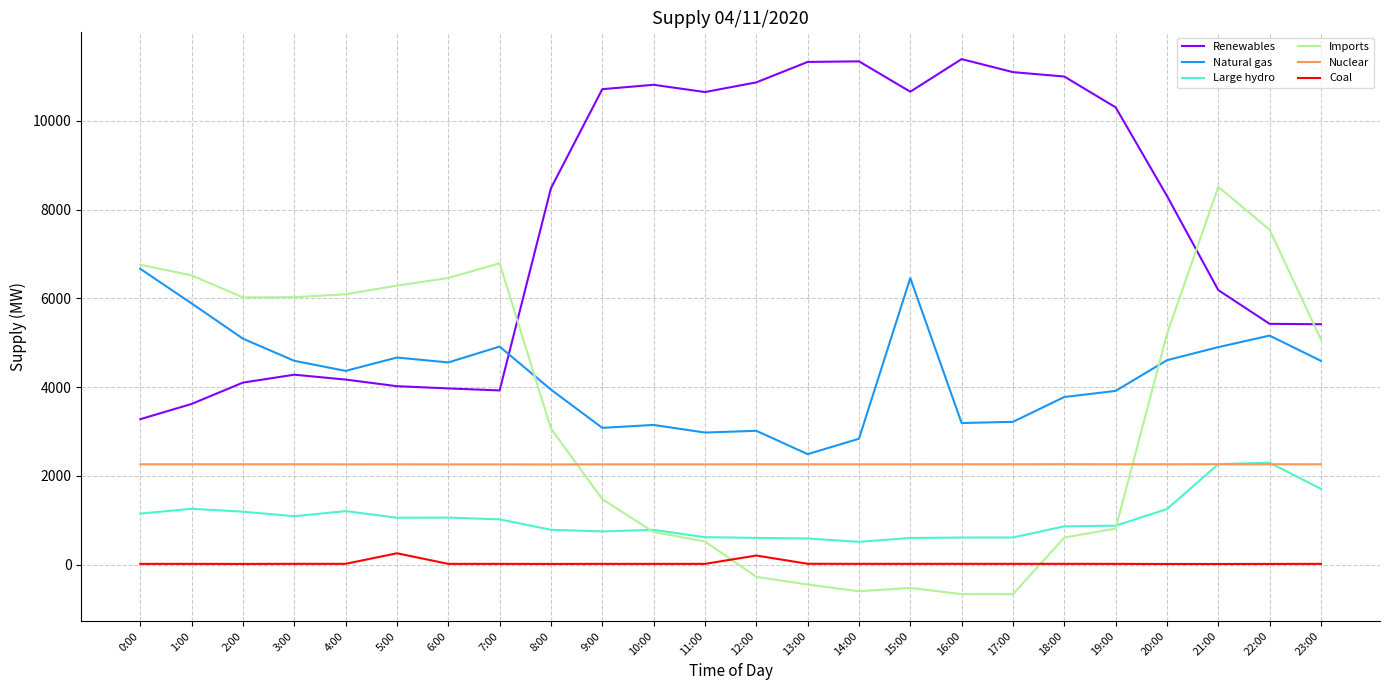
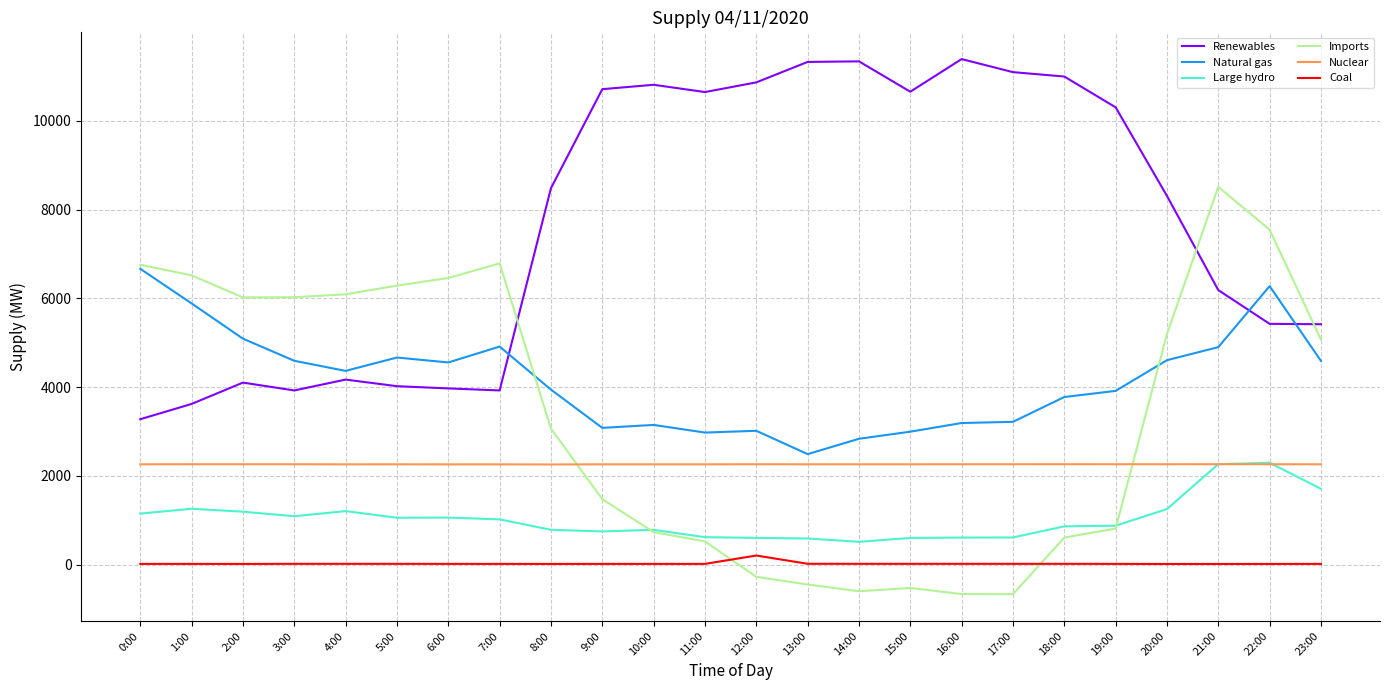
  {
    "Renewables": {
      "0:00": 3300,
      "1:00": 3600,
      "2:00": 4100,
-     "3:00": 4300,
+     "3:00": 3900,
      "4:00": 4200,
      "5:00": 4000,
      "6:00": 4000,
      "7:00": 3900,
      "8:00": 8500,
      "9:00": 10700,
      "10:00": 10800,
      "11:00": 10700,
      "12:00": 10900,
      "13:00": 11300,
      "14:00": 11300,
      "15:00": 10700,
      "16:00": 11400,
      "17:00": 11100,
      "18:00": 11000,
      "19:00": 10300,
      "20:00": 8300,
      "21:00": 6200,
      "22:00": 5400,
      "23:00": 5400
    },
    "Natural gas": {
      "0:00": 6700,
      "1:00": 5900,
      "2:00": 5100,
      "3:00": 4600,
      "4:00": 4400,
      "5:00": 4700,
      "6:00": 4600,
      "7:00": 4900,
      "8:00": 3900,
      "9:00": 3100,
      "10:00": 3100,
      "11:00": 3000,
      "12:00": 3000,
      "13:00": 2500,
      "14:00": 2800,
-     "15:00": 6500,
+     "15:00": 3000,
      "16:00": 3200,
      "17:00": 3200,
      "18:00": 3800,
      "19:00": 3900,
      "20:00": 4600,
      "21:00": 4900,
-     "22:00": 5200,
+     "22:00": 6300,
      "23:00": 4600
    },
    "Large hydro": {
      "0:00": 1200,
      "1:00": 1300,
      "2:00": 1200,
      "3:00": 1100,
      "4:00": 1200,
      "5:00": 1100,
      "6:00": 1100,
      "7:00": 1000,
      "8:00": 800,
      "9:00": 700,
      "11:00": 600,
      "12:00": 600,
      "13:00": 600,
      "14:00": 500,
      "15:00": 600,
      "16:00": 600,
      "17:00": 600,
      "18:00": 900,
      "19:00": 900,
      "20:00": 1300,
      "23:00": 1700
    },
    "Imports": {
      "0:00": 6800,
      "1:00": 6500,
      "2:00": 6000,
      "3:00": 6000,
      "4:00": 6100,
      "5:00": 6300,
      "6:00": 6500,
      "7:00": 6800,
      "8:00": 3100,
      "9:00": 1500,
      "11:00": 500,
      "12:00": -300,
      "13:00": -400,
      "14:00": -600,
      "15:00": -500,
      "16:00": -700,
      "17:00": -700,
      "18:00": 600,
      "19:00": 800,
      "20:00": 5200,
      "21:00": 8500,
      "22:00": 7500,
      "23:00": 5100
    },
    "Nuclear": {
      "0:00": 2300,
      "1:00": 2300,
      "2:00": 2300,
      "3:00": 2300,
      "4:00": 2300,
      "5:00": 2300,
      "6:00": 2300,
      "7:00": 2300,
      "8:00": 2300,
      "9:00": 2300,
      "10:00": 2300,
      "11:00": 2300,
      "12:00": 2300,
      "13:00": 2300,
      "14:00": 2300,
      "15:00": 2300,
      "16:00": 2300,
      "17:00": 2300,
      "18:00": 2300,
      "19:00": 2300,
      "20:00": 2300,
      "23:00": 2300
    },
    "Coal": {
      "0:00": 0,
      "1:00": 0,
      "2:00": 0,
      "3:00": 0,
      "4:00": 0,
-     "5:00": 300,
+     "5:00": 0,
      "6:00": 0,
      "7:00": 0,
      "8:00": 0,
      "9:00": 0,
      "10:00": 0,
      "11:00": 0,
      "12:00": 200,
      "13:00": 0,
      "14:00": 0,
      "15:00": 0,
      "16:00": 0,
      "17:00": 0,
      "18:00": 0,
      "19:00": 0,
      "20:00": 0,
      "21:00": 0,
      "22:00": 0,
      "23:00": 0
    }
  }
